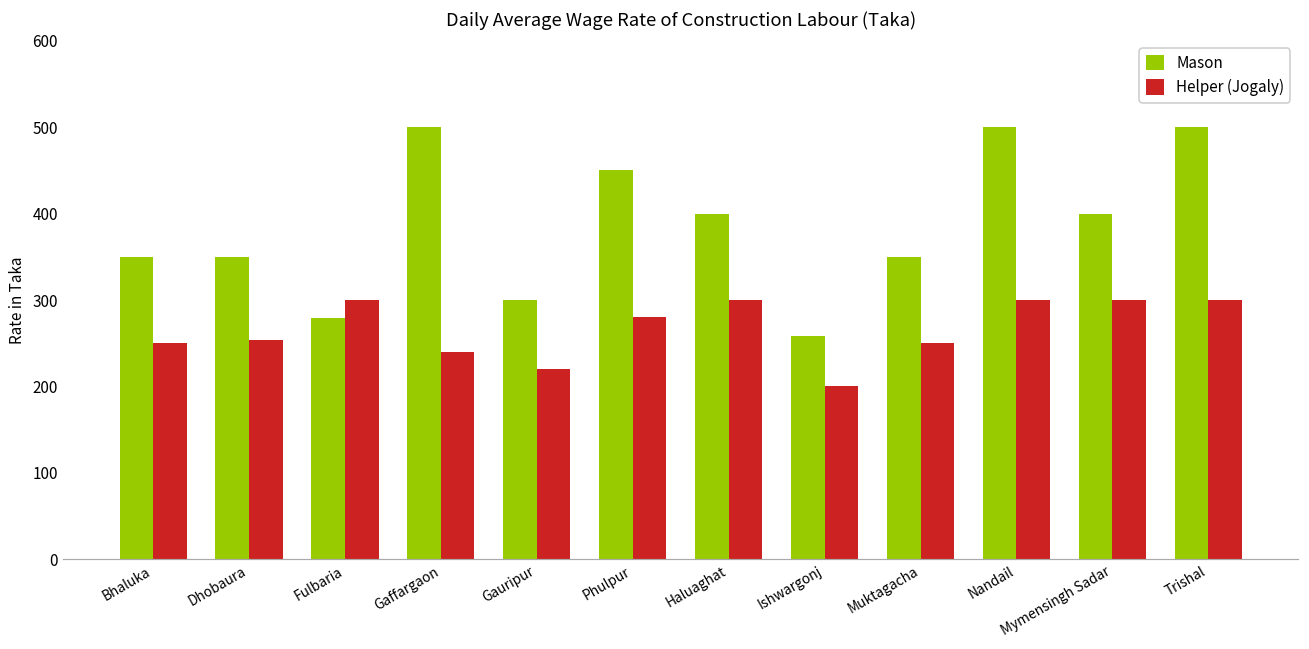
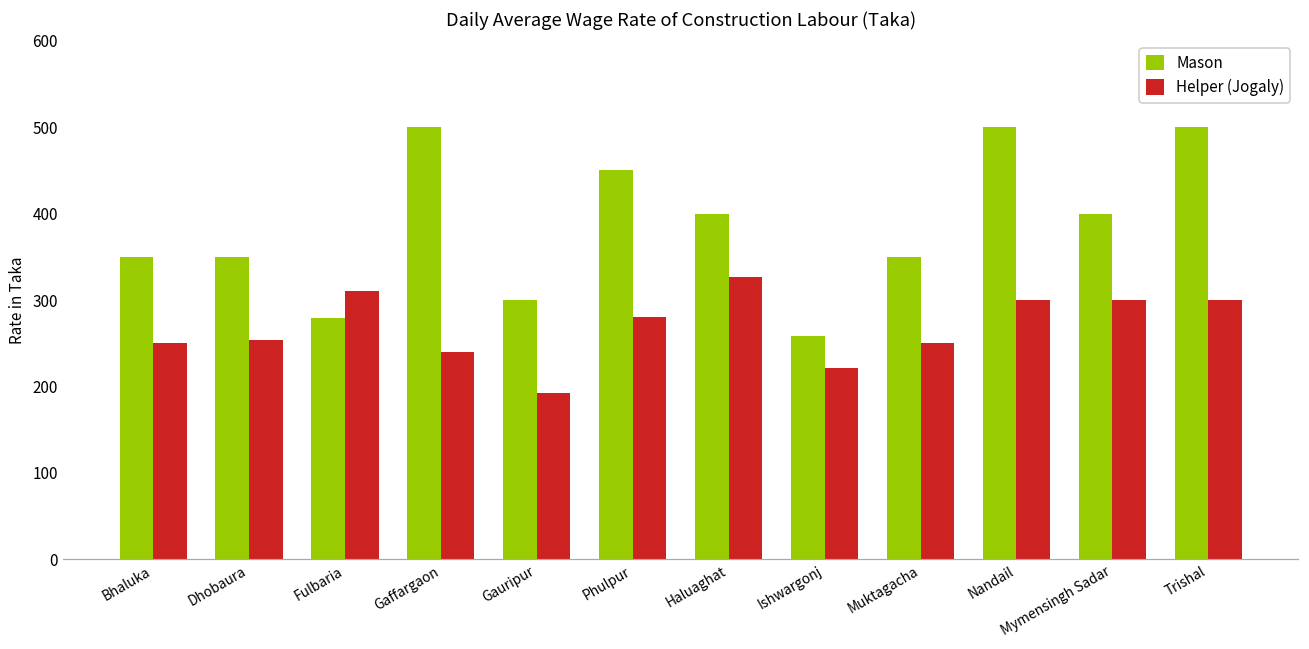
  {
    "Mason": {
      "Bhaluka": 350,
      "Dhobaura": 350,
      "Fulbaria": 280,
      "Gaffargaon": 500,
      "Gauripur": 300,
      "Phulpur": 450,
      "Haluaghat": 400,
      "Ishwargonj": 260,
      "Muktagacha": 350,
      "Nandail": 500,
      "Mymensingh Sadar": 400,
      "Trishal": 500
    },
    "Helper (Jogaly)": {
      "Bhaluka": 250,
      "Dhobaura": 250,
-     "Fulbaria": 300,
+     "Fulbaria": 310,
      "Gaffargaon": 240,
-     "Gauripur": 220,
+     "Gauripur": 190,
      "Phulpur": 280,
-     "Haluaghat": 300,
-     "Ishwargonj": 200,
+     "Haluaghat": 330,
+     "Ishwargonj": 220,
      "Muktagacha": 250,
      "Nandail": 300,
      "Mymensingh Sadar": 300,
      "Trishal": 300
    }
  }
